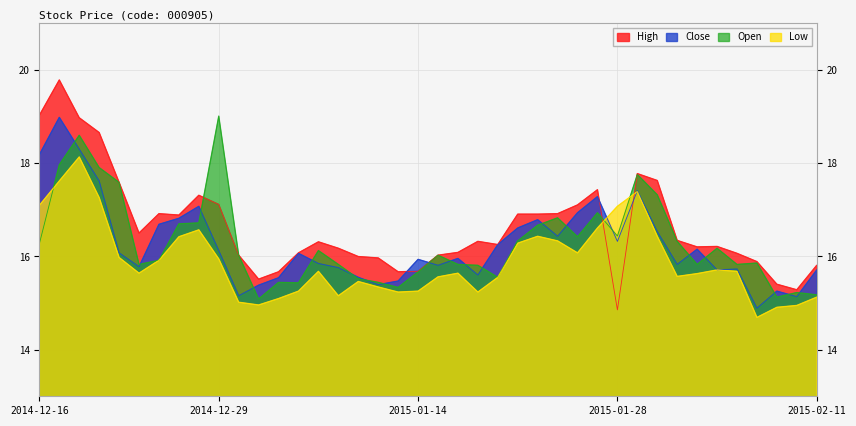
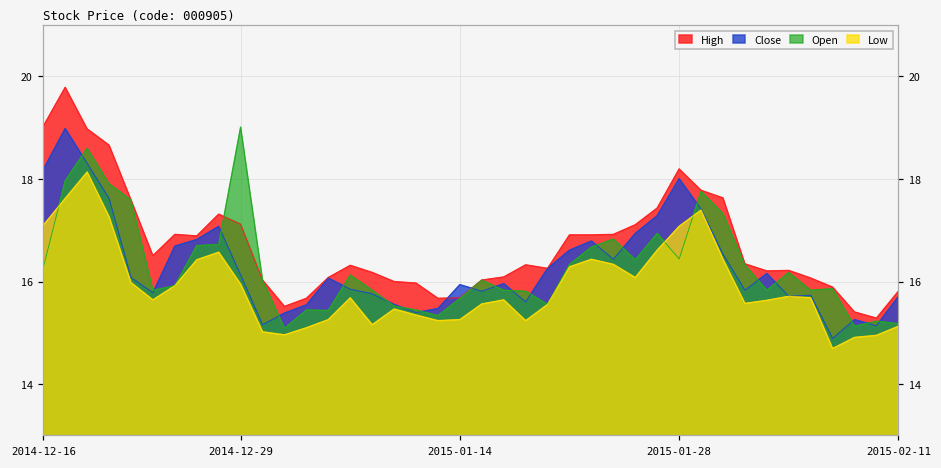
  {
    "High": {
      "2014-12-16": 19.0,
      "2014-12-29": 17.1,
-     "2015-01-28": 14.9,
+     "2015-01-28": 18.2,
      "2015-02-11": 15.8
    },
    "Close": {
      "2014-12-16": 18.2,
      "2014-12-29": 16.1,
      "2015-01-14": 15.9,
-     "2015-01-28": 16.3,
+     "2015-01-28": 18.0,
      "2015-02-11": 15.7
    },
    "Open": {
      "2014-12-16": 16.3,
      "2014-12-29": 19.0,
      "2015-01-28": 16.4
    },
    "Low": {
      "2014-12-16": 17.1,
      "2014-12-29": 15.9,
      "2015-01-14": 15.3,
      "2015-01-28": 17.1
    }
  }
